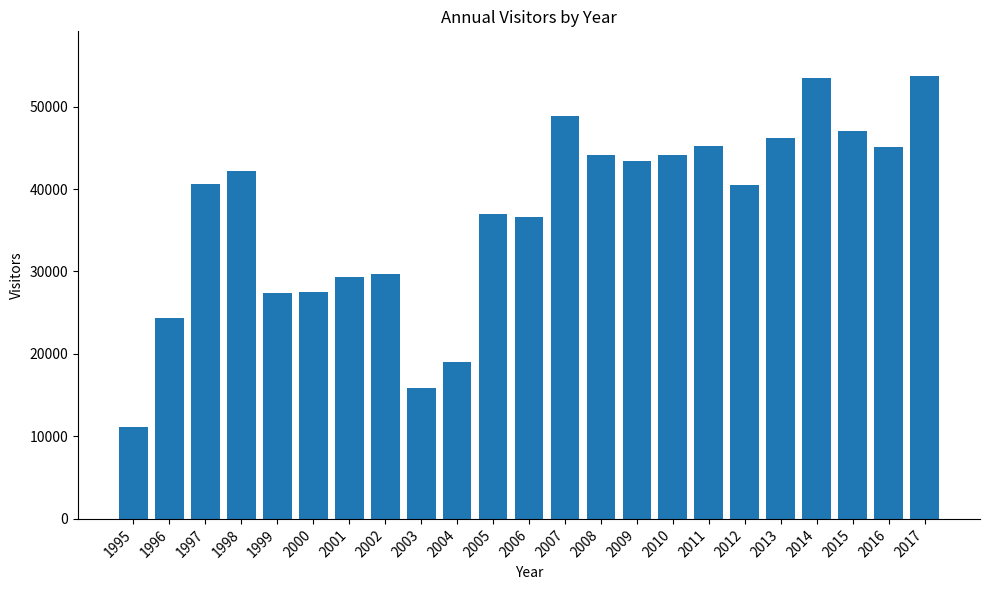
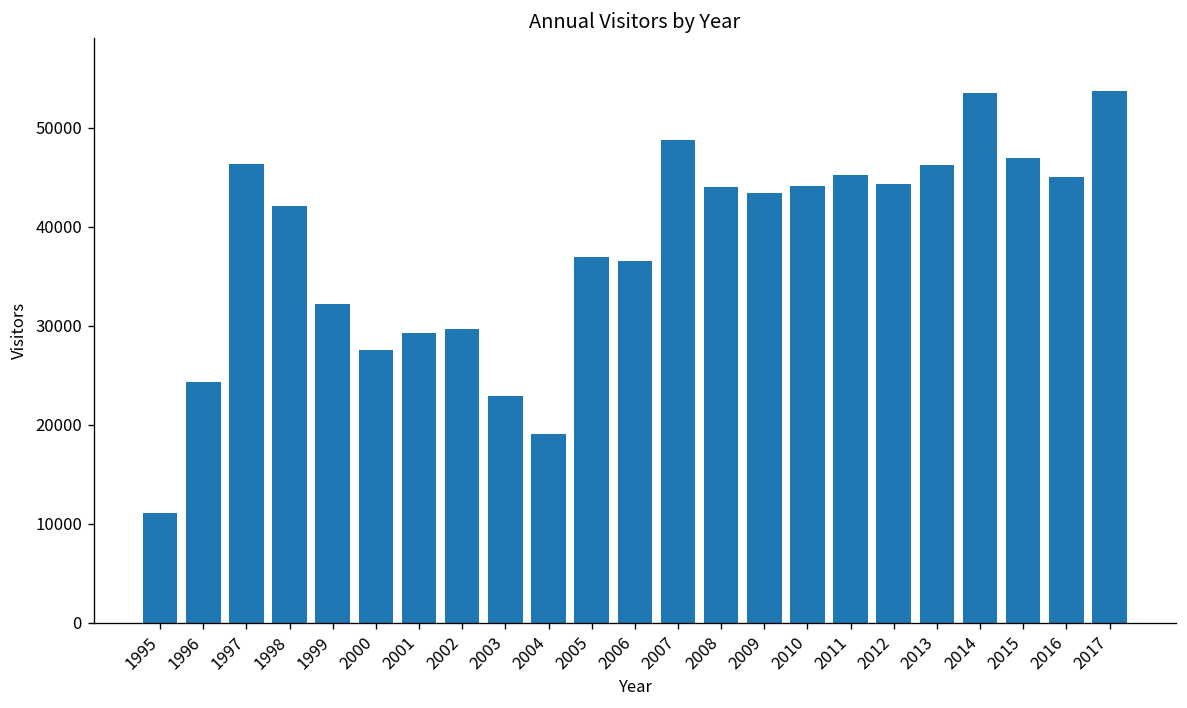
  {
    "1995": 11000,
    "1996": 24000,
-   "1997": 41000,
+   "1997": 46000,
    "1998": 42000,
-   "1999": 27000,
+   "1999": 32000,
    "2000": 28000,
    "2001": 29000,
    "2002": 30000,
-   "2003": 16000,
+   "2003": 23000,
    "2004": 19000,
    "2005": 37000,
    "2006": 37000,
    "2007": 49000,
    "2008": 44000,
    "2009": 43000,
    "2010": 44000,
    "2011": 45000,
-   "2012": 40000,
+   "2012": 44000,
    "2013": 46000,
    "2014": 53000,
    "2015": 47000,
    "2016": 45000,
    "2017": 54000
  }
